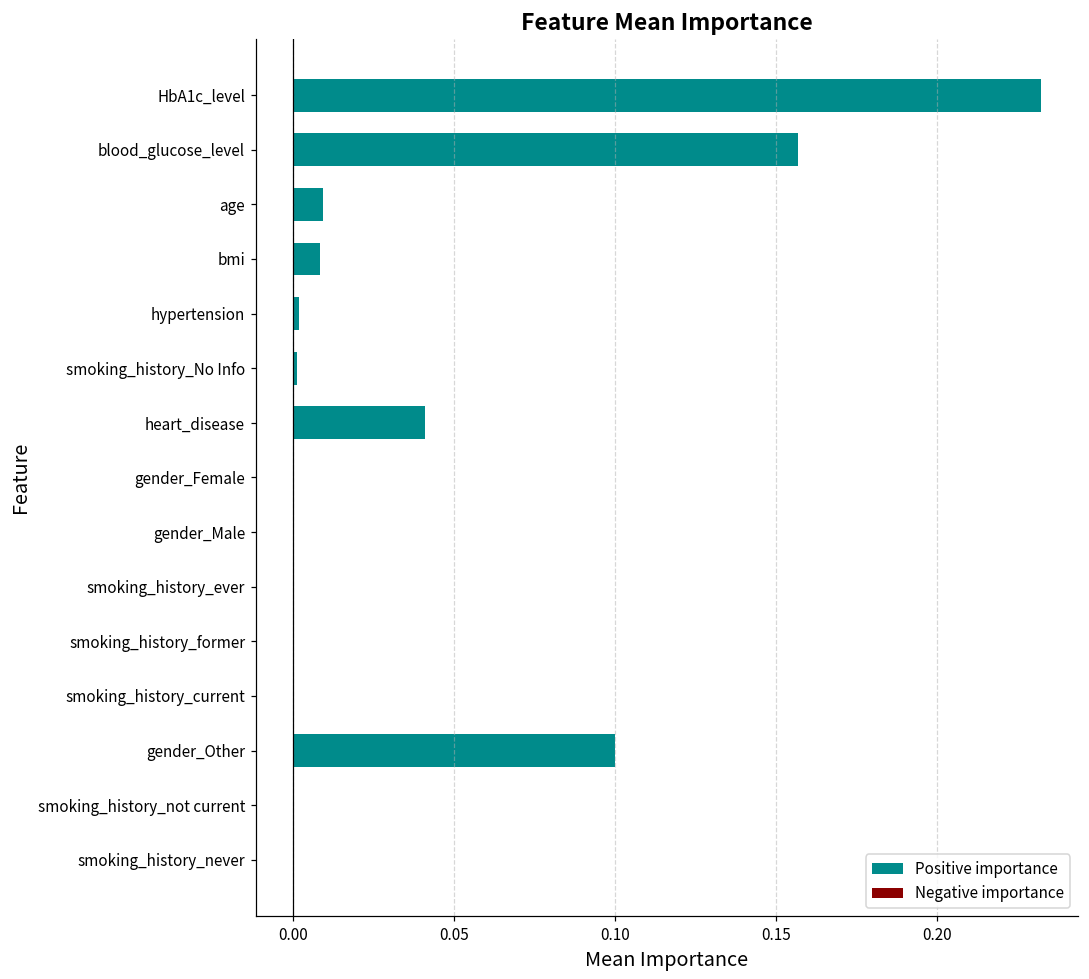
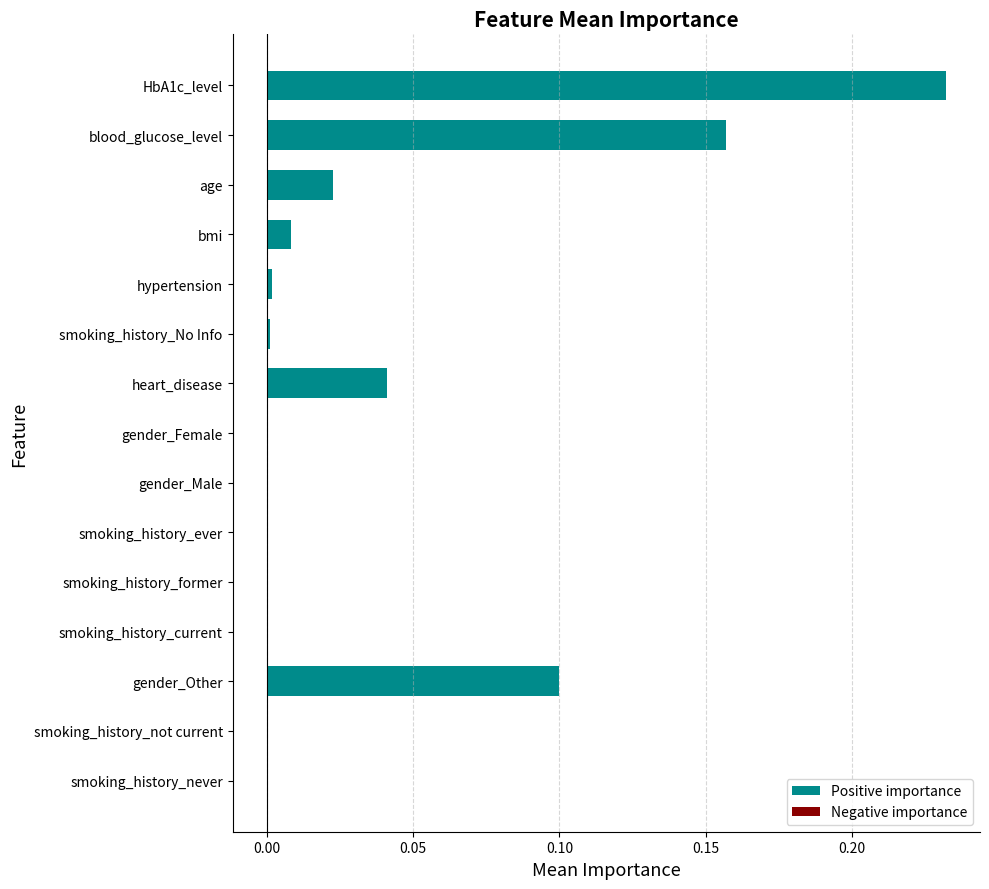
  {
    "HbA1c_level": 0.232,
    "blood_glucose_level": 0.157,
-   "age": 0.009,
+   "age": 0.023,
    "bmi": 0.008,
    "hypertension": 0.002,
    "smoking_history_No Info": 0.001,
    "heart_disease": 0.041,
    "gender_Other": 0.100
  }
